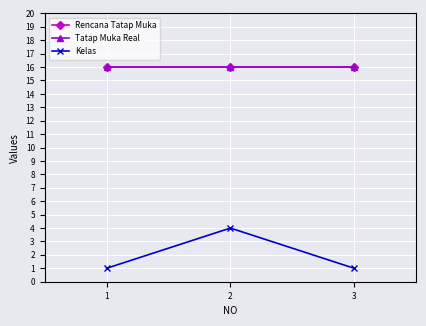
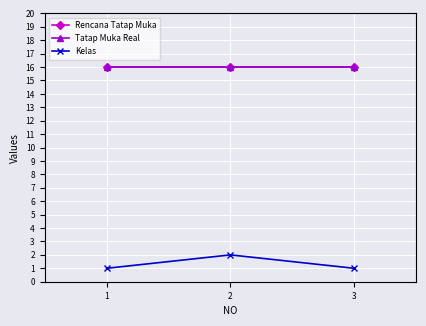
  {
    "Tatap Muka Real": {
      "1": 16,
      "2": 16,
      "3": 16
    },
    "Kelas": {
      "1": 1,
-     "2": 4,
+     "2": 2,
      "3": 1
    }
  }
